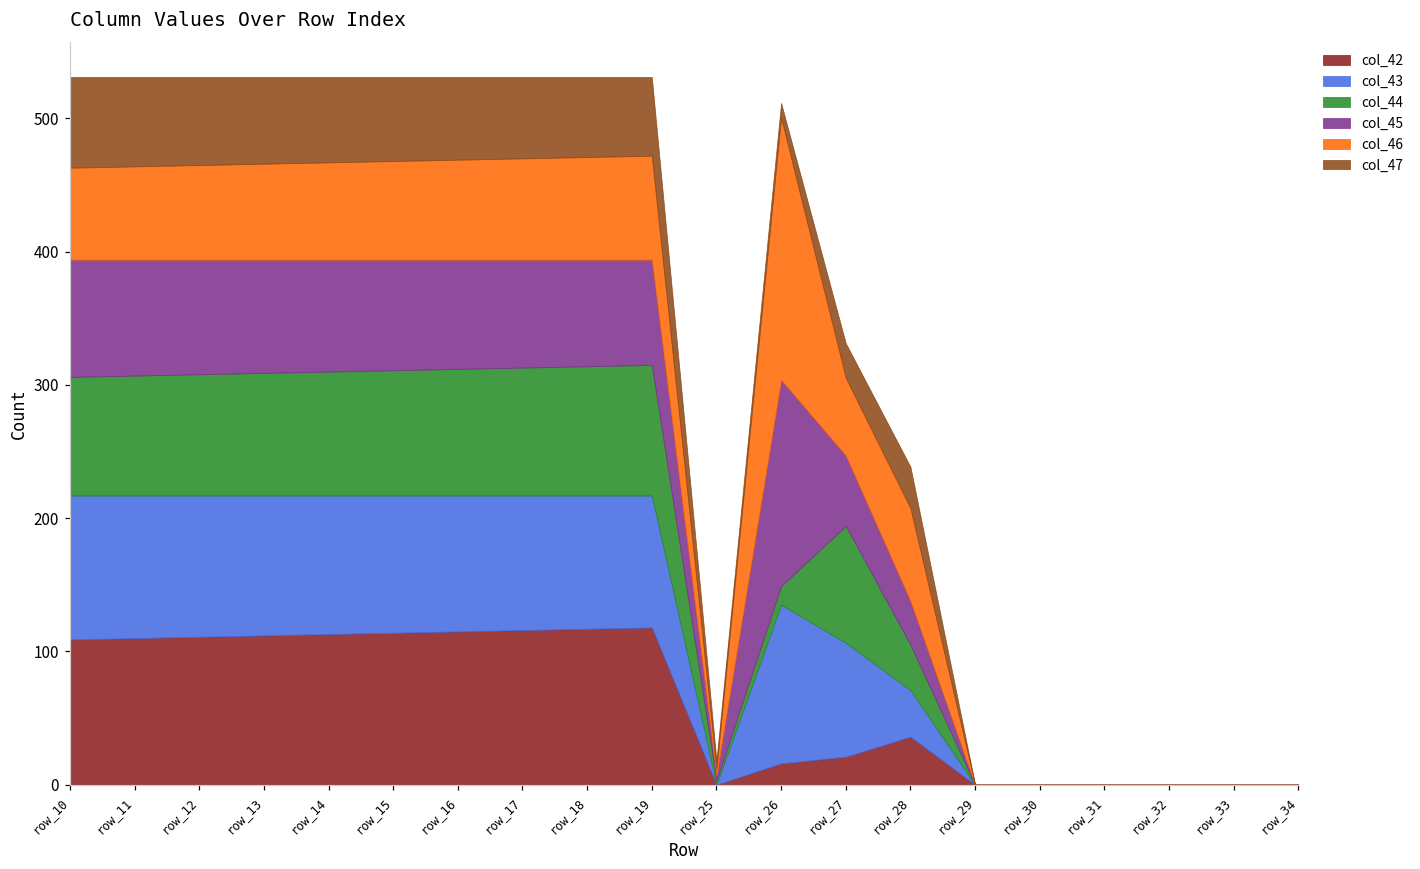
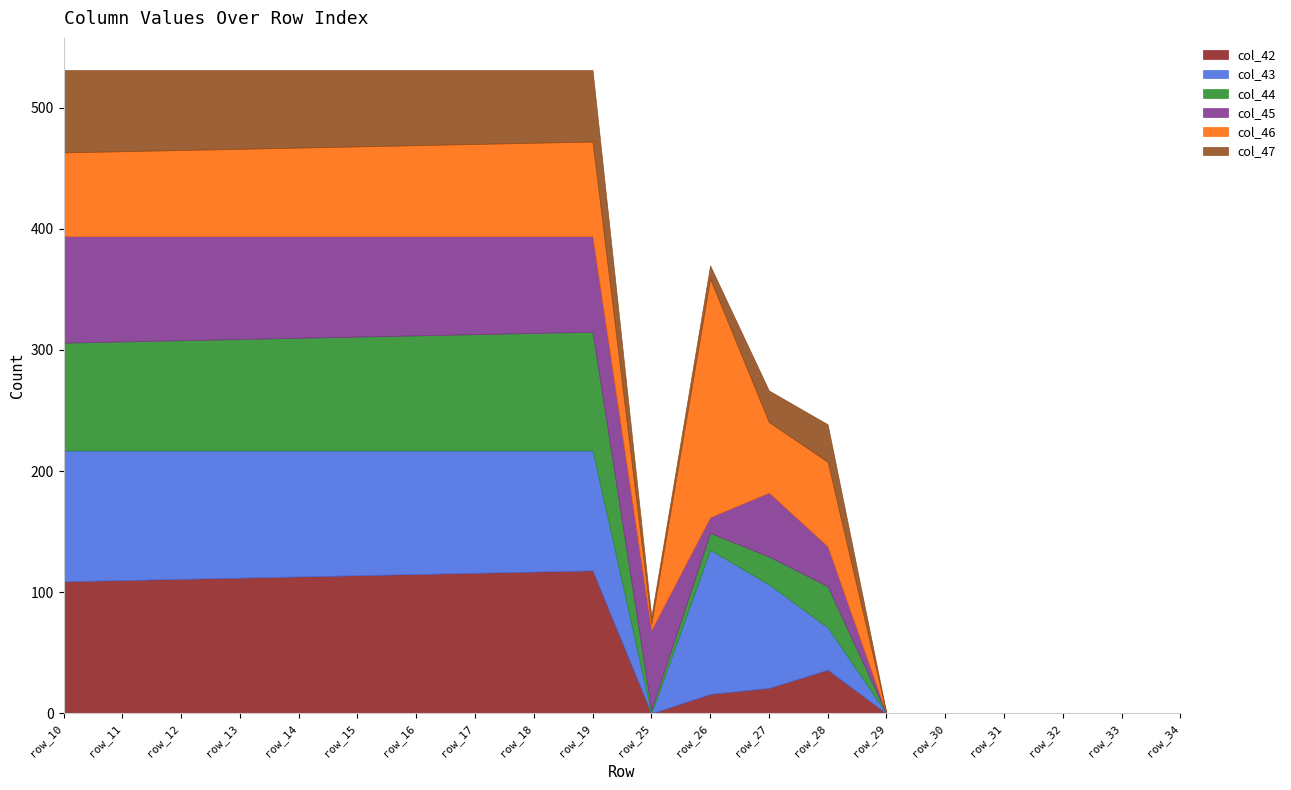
  {
    "col_43": {
      "row_10": 108,
      "row_11": 107,
      "row_12": 106,
      "row_13": 105,
      "row_14": 104,
      "row_15": 103,
      "row_16": 102,
      "row_17": 101,
      "row_18": 100,
      "row_19": 99,
      "row_26": 119,
      "row_27": 85,
      "row_28": 35
    },
    "col_44": {
      "row_10": 89,
      "row_11": 90,
      "row_12": 91,
      "row_13": 92,
      "row_14": 93,
      "row_15": 94,
      "row_16": 95,
      "row_17": 96,
      "row_18": 97,
      "row_19": 98,
      "row_25": 3,
      "row_26": 14,
-     "row_27": 88,
+     "row_27": 23,
      "row_28": 34
    },
    "col_45": {
      "row_10": 88,
      "row_11": 87,
      "row_12": 86,
      "row_13": 85,
      "row_14": 84,
      "row_15": 83,
      "row_16": 82,
      "row_17": 81,
      "row_18": 80,
      "row_19": 79,
-     "row_25": 4,
-     "row_26": 155,
+     "row_25": 66,
+     "row_26": 13,
      "row_27": 53,
      "row_28": 33
    },
    "col_46": {
      "row_10": 69,
      "row_11": 70,
      "row_12": 71,
      "row_13": 72,
      "row_14": 73,
      "row_15": 74,
      "row_16": 75,
      "row_17": 76,
      "row_18": 77,
      "row_19": 78,
      "row_25": 5,
      "row_26": 197,
      "row_27": 58,
      "row_28": 70
    }
  }
